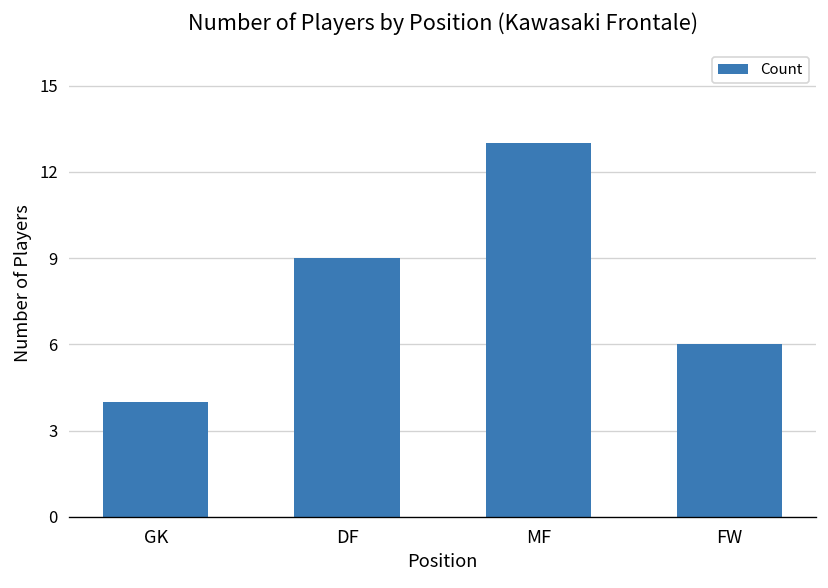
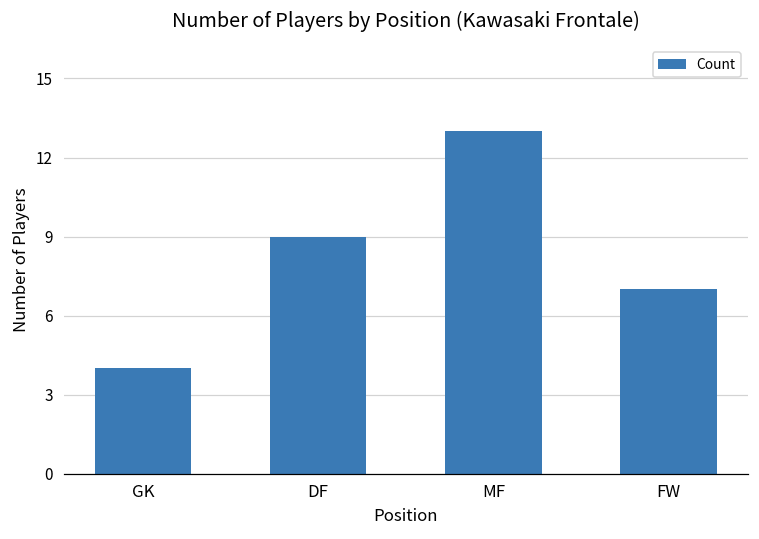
  {
    "GK": 4,
    "DF": 9,
    "MF": 13,
-   "FW": 6
+   "FW": 7
  }
